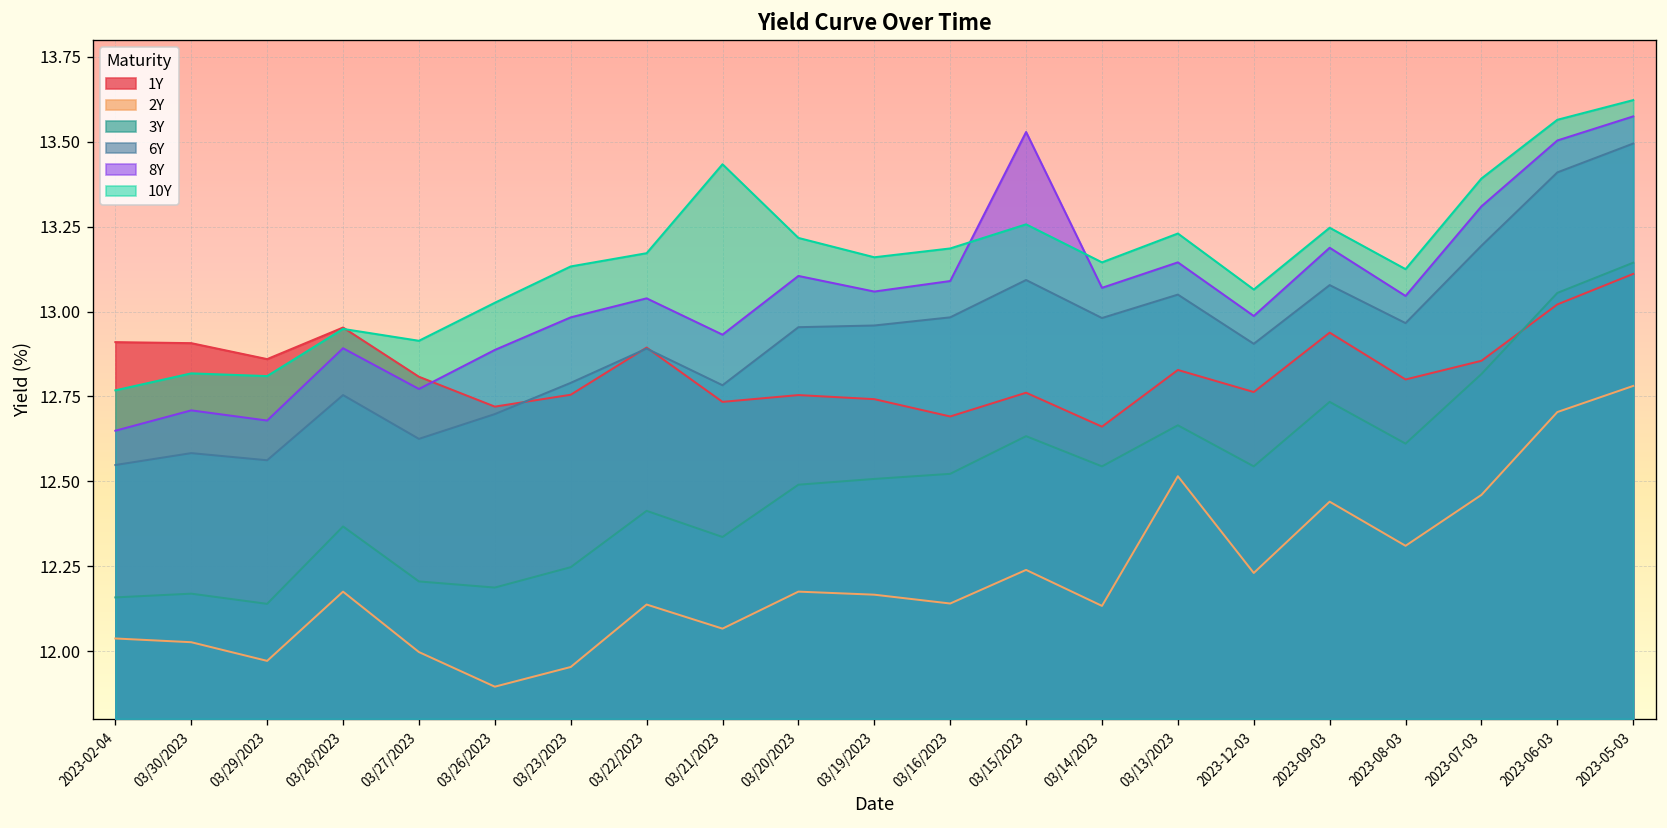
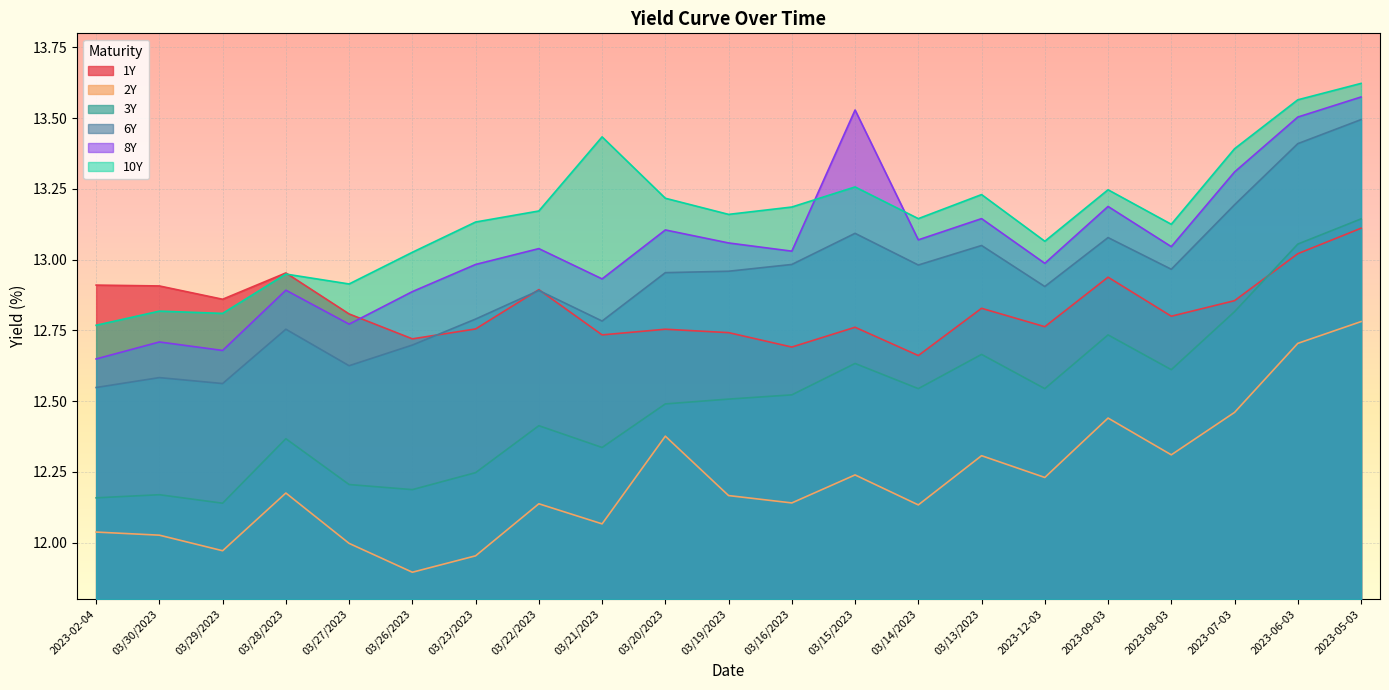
  {
    "1Y": {
      "2023-02-04": 12.91,
      "03/30/2023": 12.91,
      "03/29/2023": 12.86,
      "03/27/2023": 12.81,
      "03/26/2023": 12.72,
      "03/23/2023": 12.76,
      "03/21/2023": 12.73,
      "03/20/2023": 12.75,
      "03/19/2023": 12.74,
      "03/16/2023": 12.69,
      "03/15/2023": 12.76,
      "03/14/2023": 12.66,
      "03/13/2023": 12.83,
      "2023-12-03": 12.76,
      "2023-09-03": 12.94,
      "2023-08-03": 12.80,
      "2023-07-03": 12.86,
      "2023-06-03": 13.02,
      "2023-05-03": 13.11
    },
    "2Y": {
      "2023-02-04": 12.04,
      "03/30/2023": 12.03,
      "03/29/2023": 11.97,
      "03/28/2023": 12.18,
      "03/27/2023": 12.00,
      "03/26/2023": 11.90,
      "03/23/2023": 11.95,
      "03/22/2023": 12.14,
      "03/21/2023": 12.07,
-     "03/20/2023": 12.18,
+     "03/20/2023": 12.38,
      "03/19/2023": 12.17,
      "03/16/2023": 12.14,
      "03/15/2023": 12.24,
      "03/14/2023": 12.13,
-     "03/13/2023": 12.52,
+     "03/13/2023": 12.31,
      "2023-12-03": 12.23,
      "2023-09-03": 12.44,
      "2023-08-03": 12.31,
      "2023-07-03": 12.46,
      "2023-06-03": 12.70,
      "2023-05-03": 12.78
    },
    "8Y": {
      "2023-02-04": 12.65,
      "03/30/2023": 12.71,
      "03/29/2023": 12.68,
      "03/28/2023": 12.89,
      "03/27/2023": 12.77,
      "03/26/2023": 12.89,
      "03/23/2023": 12.98,
      "03/22/2023": 13.04,
      "03/21/2023": 12.93,
      "03/20/2023": 13.11,
      "03/19/2023": 13.06,
-     "03/16/2023": 13.09,
+     "03/16/2023": 13.03,
      "03/15/2023": 13.53,
      "03/14/2023": 13.07,
      "03/13/2023": 13.15,
      "2023-12-03": 12.99,
      "2023-09-03": 13.19,
      "2023-08-03": 13.05,
      "2023-07-03": 13.31,
      "2023-06-03": 13.50,
      "2023-05-03": 13.58
    },
    "10Y": {
      "2023-02-04": 12.77,
      "03/30/2023": 12.82,
      "03/29/2023": 12.81,
      "03/27/2023": 12.91,
      "03/26/2023": 13.03,
      "03/23/2023": 13.13,
      "03/22/2023": 13.17,
      "03/21/2023": 13.43,
      "03/20/2023": 13.22,
      "03/19/2023": 13.16,
      "03/16/2023": 13.19,
      "03/15/2023": 13.26,
      "03/14/2023": 13.15,
      "03/13/2023": 13.23,
      "2023-12-03": 13.07,
      "2023-09-03": 13.25,
      "2023-08-03": 13.13,
      "2023-07-03": 13.39,
      "2023-06-03": 13.57,
      "2023-05-03": 13.62
    }
  }
